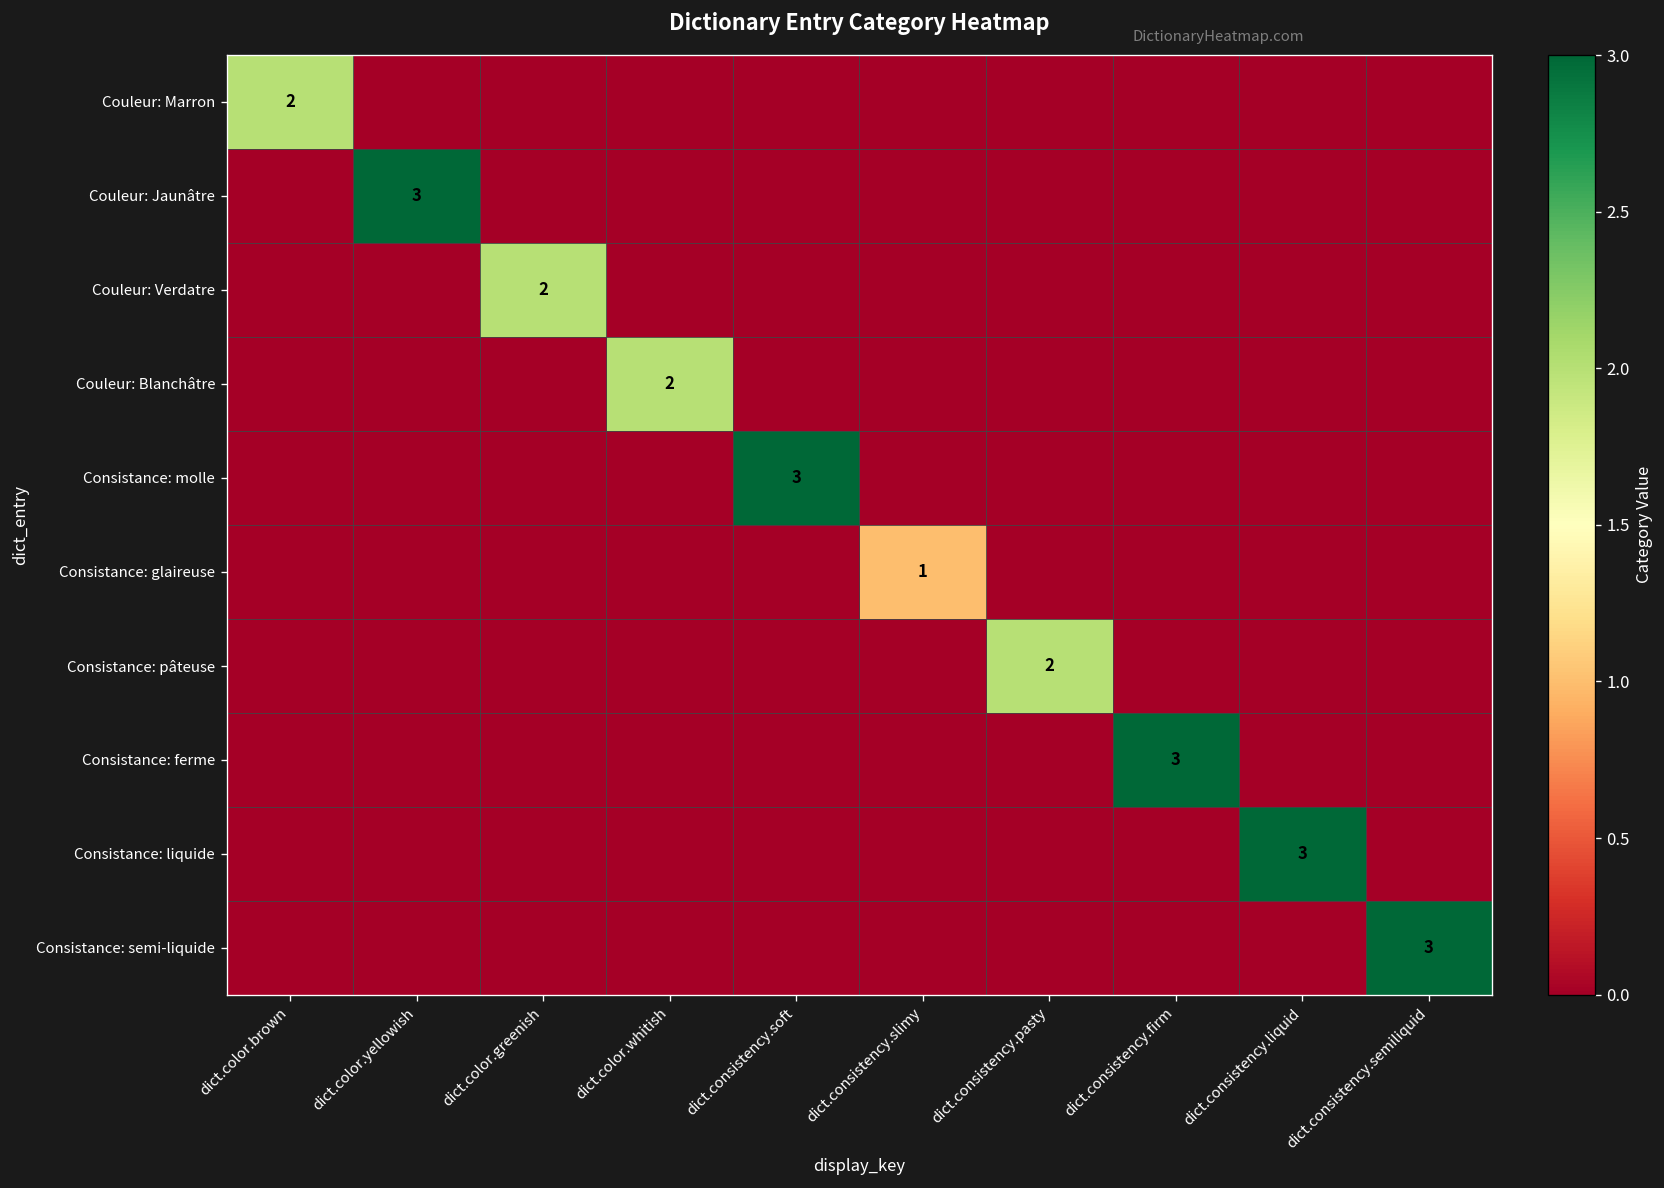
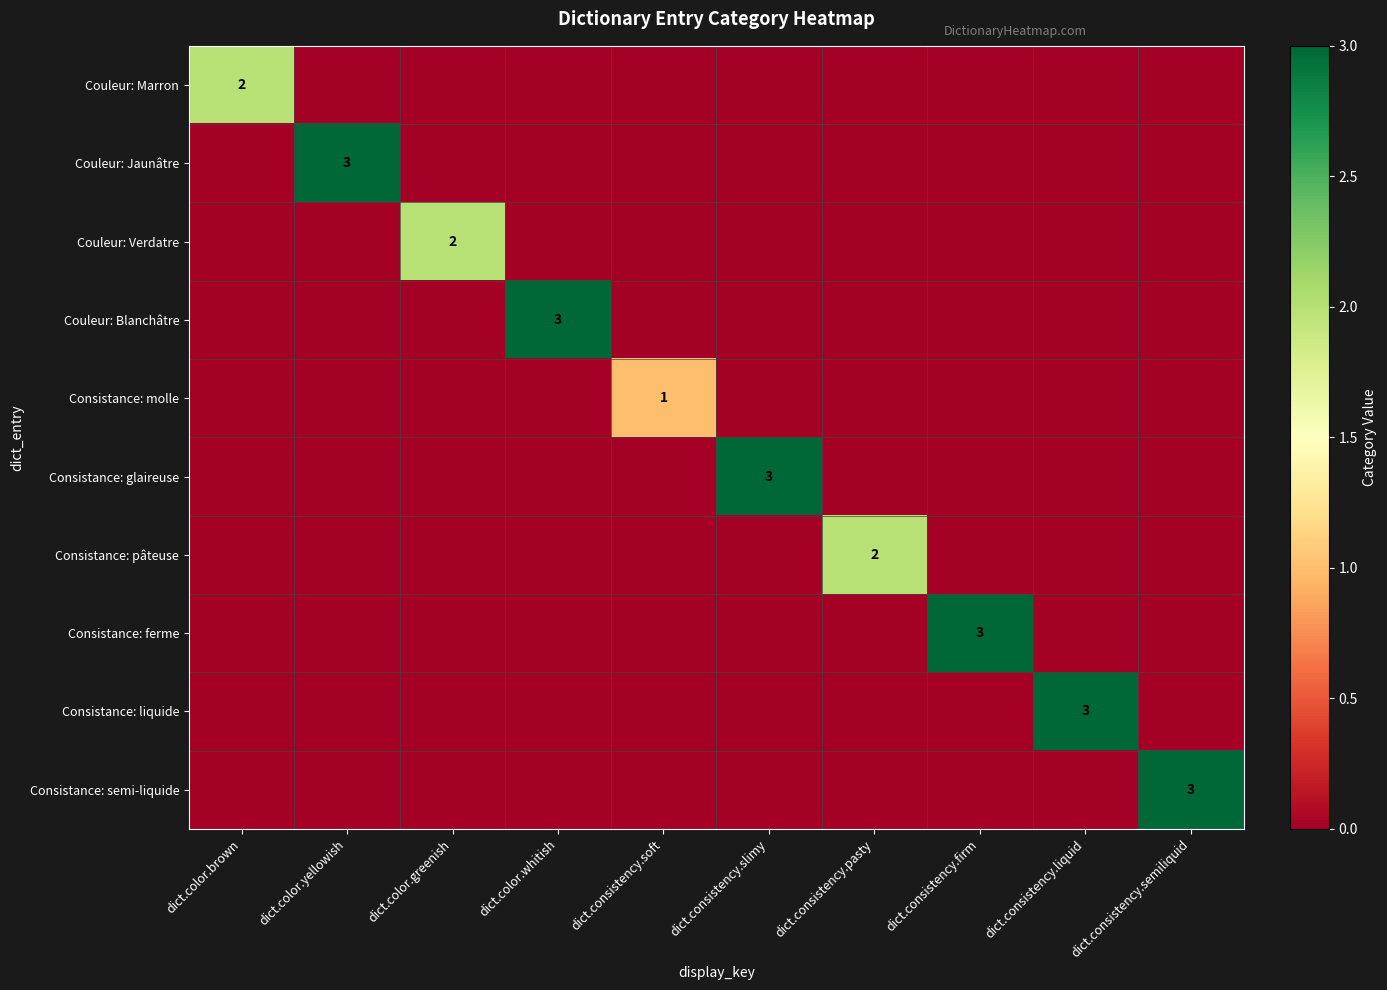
  {
    "Couleur: Marron": {
      "dict.color.brown": 2
    },
    "Couleur: Jaunâtre": {
      "dict.color.yellowish": 3
    },
    "Couleur: Verdatre": {
      "dict.color.greenish": 2
    },
    "Couleur: Blanchâtre": {
-     "dict.color.whitish": 2
+     "dict.color.whitish": 3
    },
    "Consistance: molle": {
-     "dict.consistency.soft": 3
+     "dict.consistency.soft": 1
    },
    "Consistance: glaireuse": {
-     "dict.consistency.slimy": 1
+     "dict.consistency.slimy": 3
    },
    "Consistance: pâteuse": {
      "dict.consistency.pasty": 2
    },
    "Consistance: ferme": {
      "dict.consistency.firm": 3
    },
    "Consistance: liquide": {
      "dict.consistency.liquid": 3
    },
    "Consistance: semi-liquide": {
      "dict.consistency.semiliquid": 3
    }
  }
